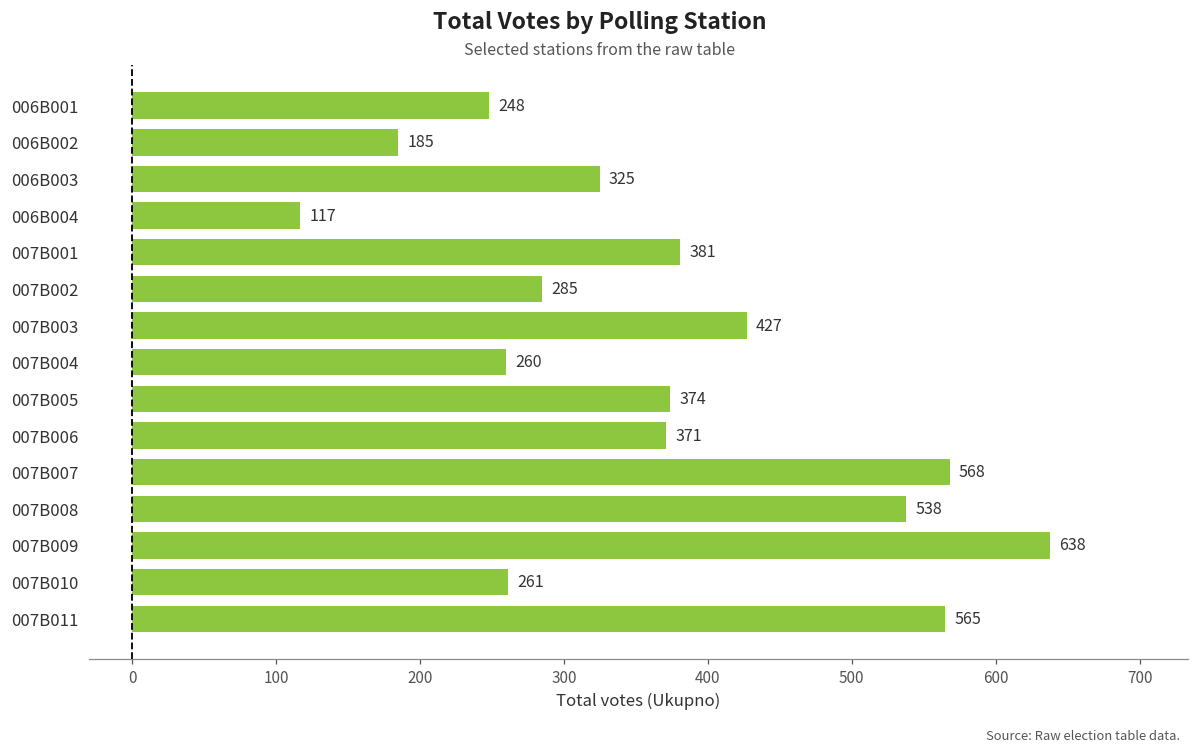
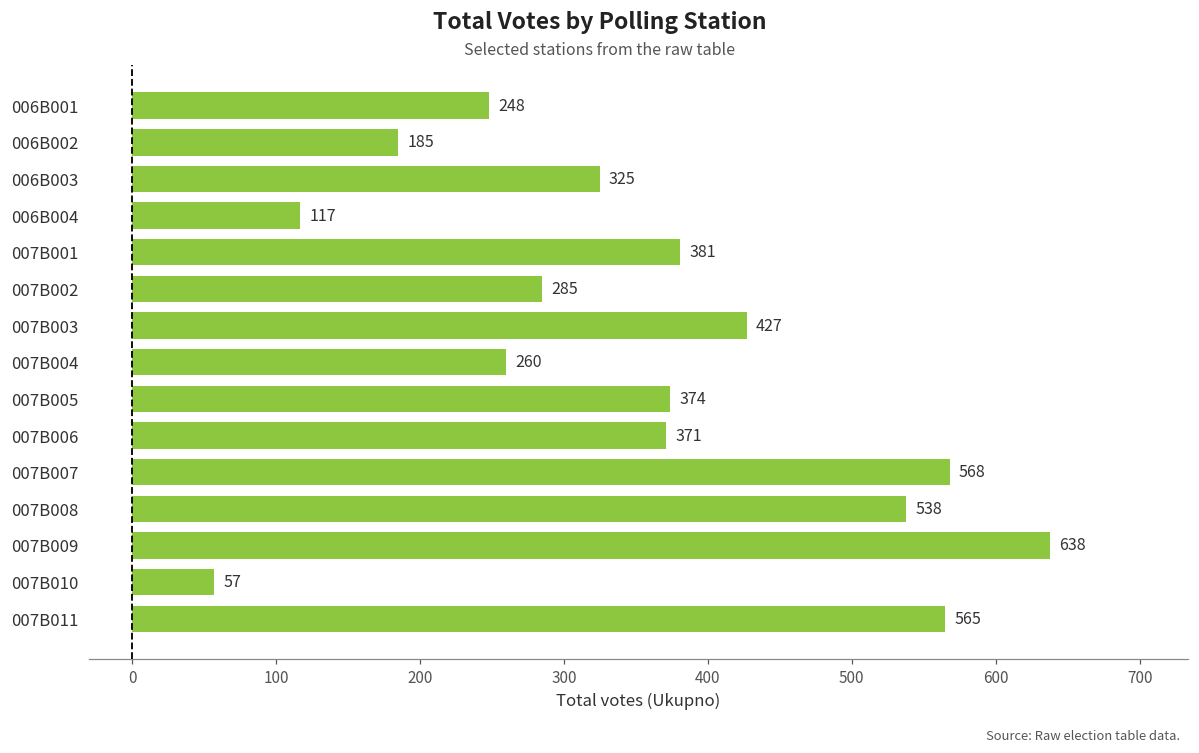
  {
    "006B001": 248,
    "006B002": 185,
    "006B003": 325,
    "006B004": 117,
    "007B001": 381,
    "007B002": 285,
    "007B003": 427,
    "007B004": 260,
    "007B005": 374,
    "007B006": 371,
    "007B007": 568,
    "007B008": 538,
    "007B009": 638,
-   "007B010": 261,
+   "007B010": 57,
    "007B011": 565
  }
